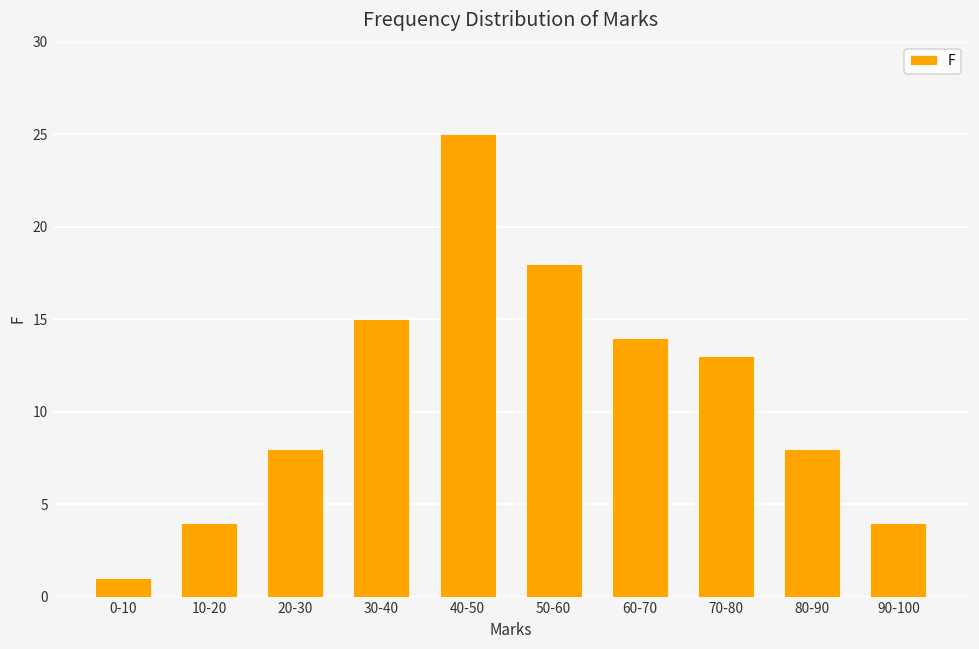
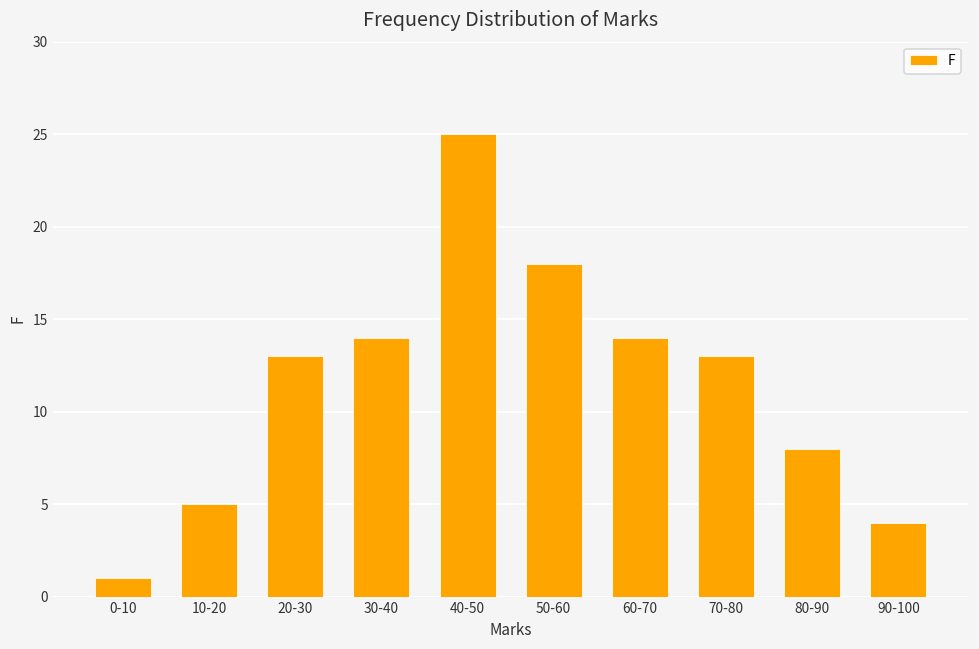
  {
    "0-10": 1,
-   "10-20": 4,
-   "20-30": 8,
-   "30-40": 15,
+   "10-20": 5,
+   "20-30": 13,
+   "30-40": 14,
    "40-50": 25,
    "50-60": 18,
    "60-70": 14,
    "70-80": 13,
    "80-90": 8,
    "90-100": 4
  }
